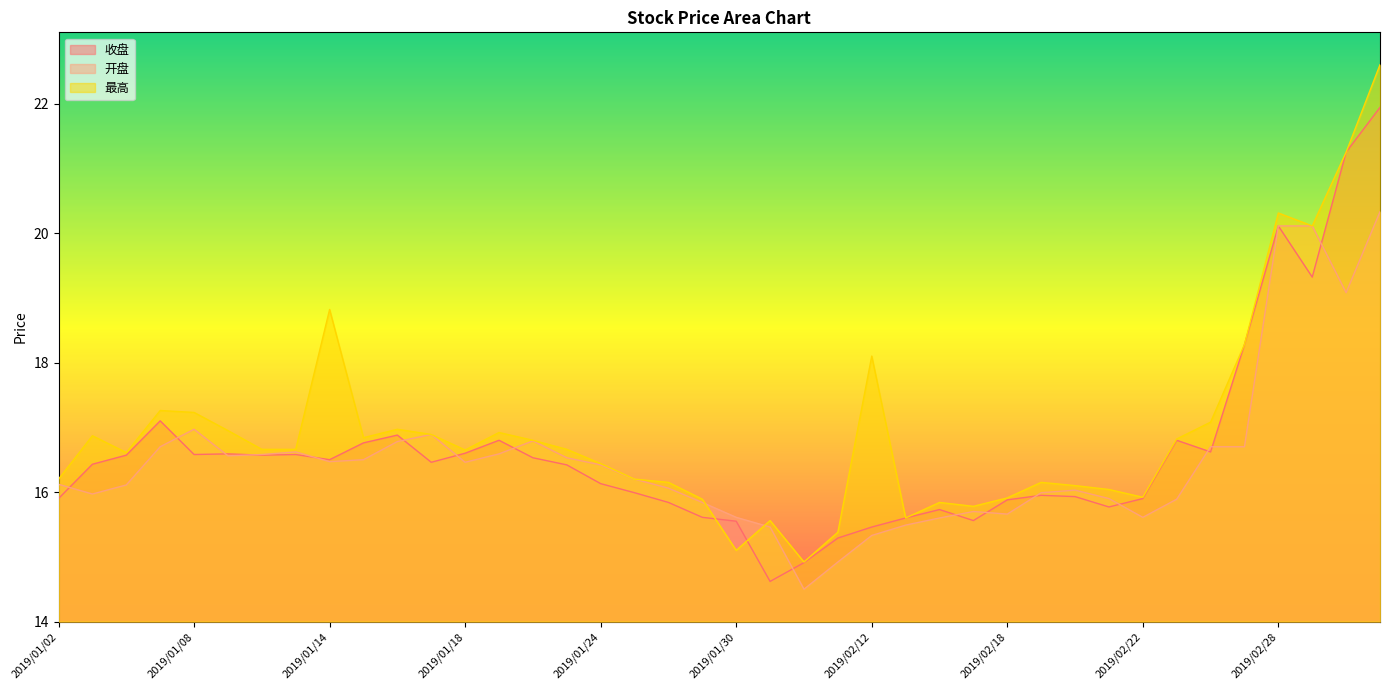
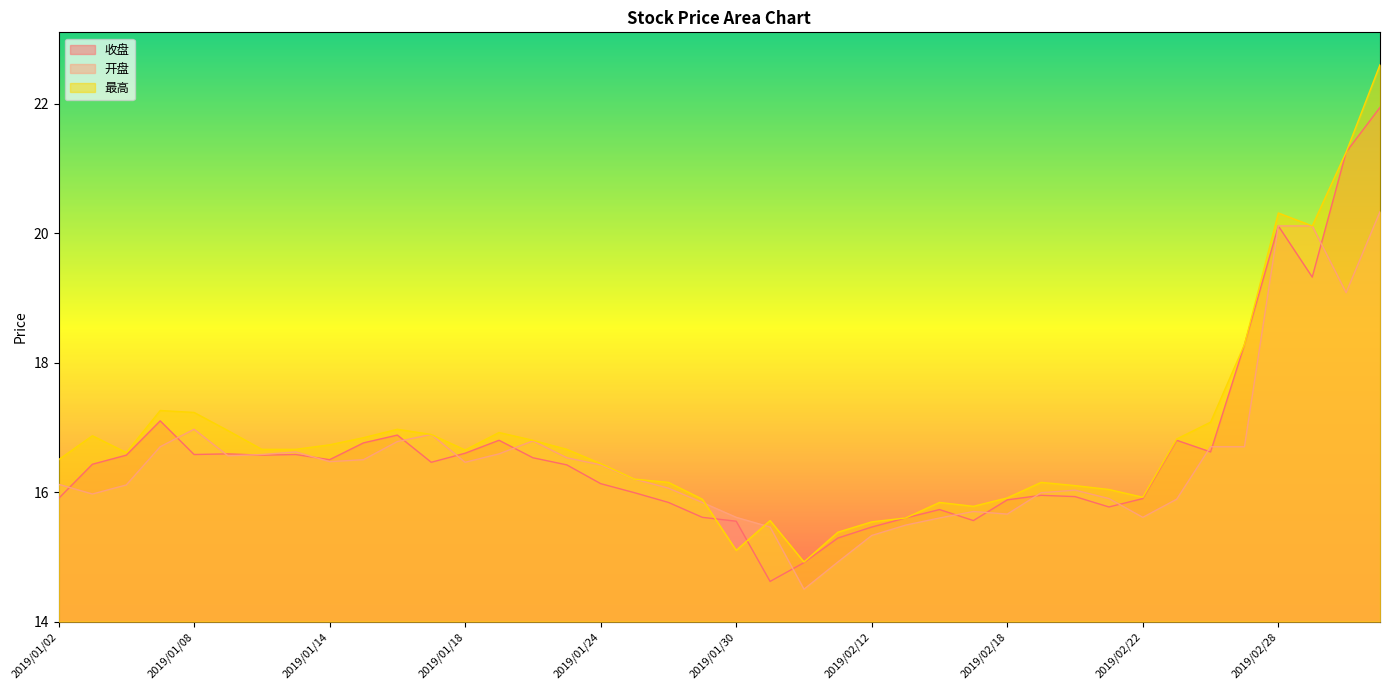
  {
    "最高": {
-     "2019/01/02": 16.2,
+     "2019/01/02": 16.5,
      "2019/01/08": 17.2,
-     "2019/01/14": 18.8,
+     "2019/01/14": 16.7,
      "2019/01/18": 16.7,
      "2019/01/30": 15.1,
-     "2019/02/12": 18.1,
+     "2019/02/12": 15.5,
      "2019/02/28": 20.3
    }
  }
